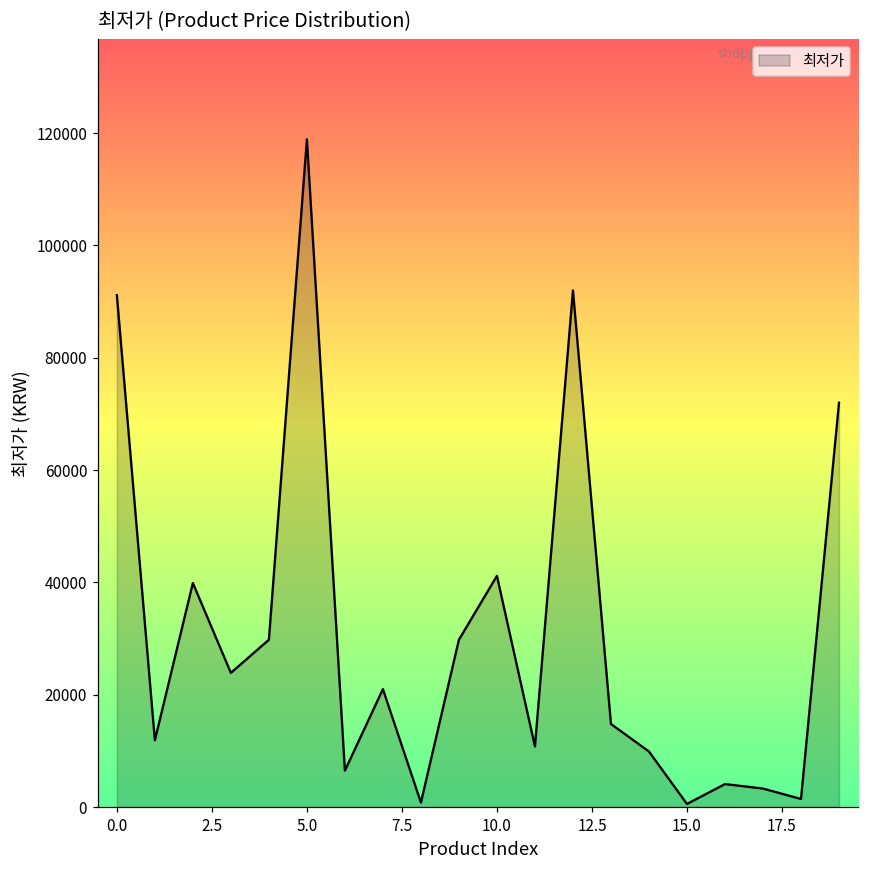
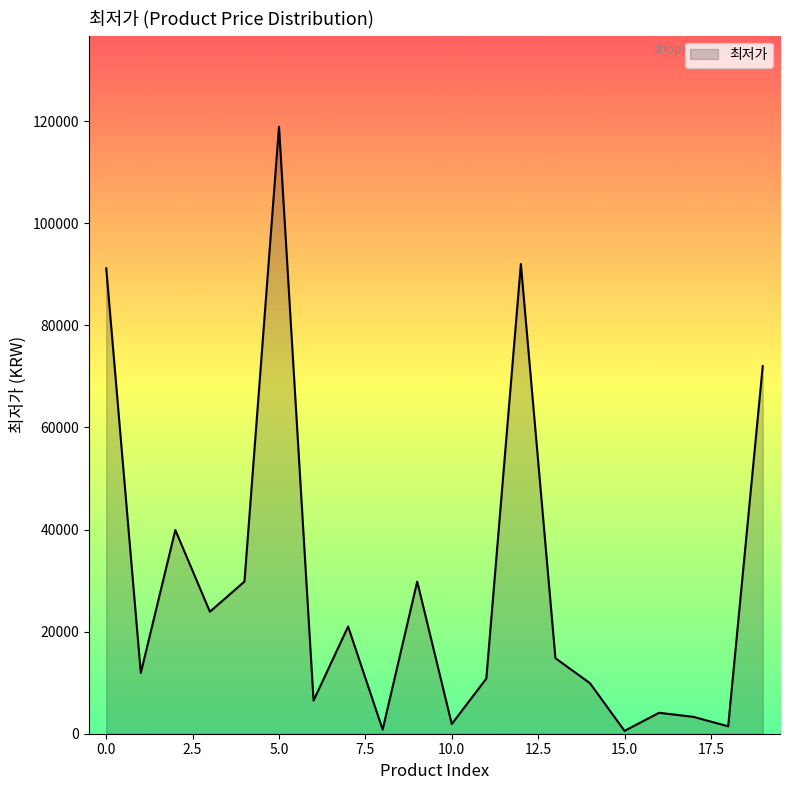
  {
    "0.0": 91000,
    "5.0": 119000,
-   "10.0": 41000,
+   "10.0": 2000,
    "15.0": 1000
  }
